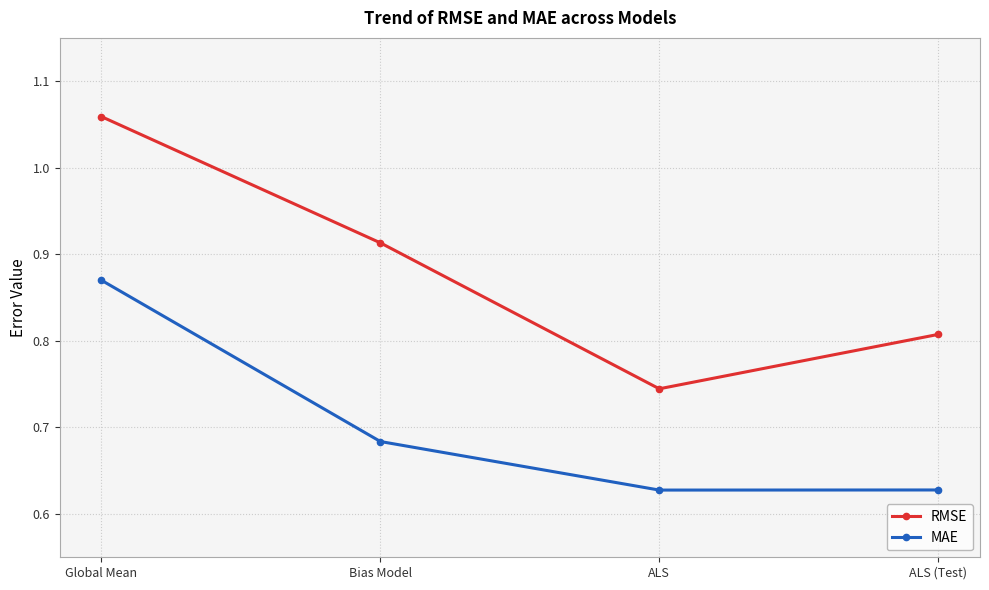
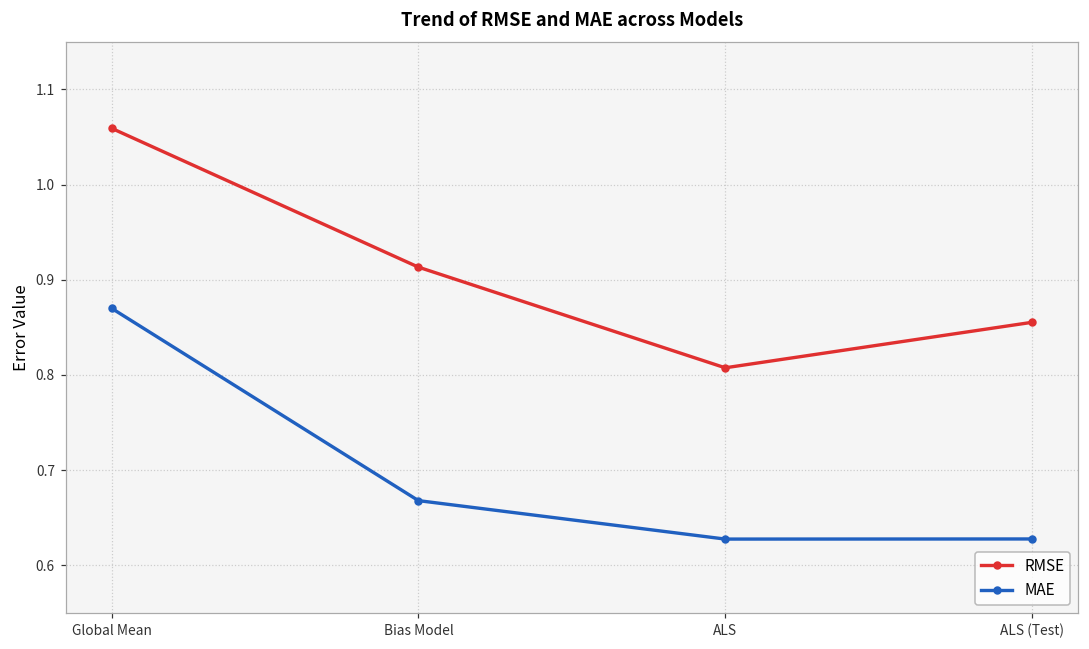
  {
    "RMSE": {
      "Global Mean": 1.06,
      "Bias Model": 0.91,
-     "ALS": 0.74,
-     "ALS (Test)": 0.81
+     "ALS": 0.81,
+     "ALS (Test)": 0.86
    },
    "MAE": {
      "Global Mean": 0.87,
-     "Bias Model": 0.68,
+     "Bias Model": 0.67,
      "ALS": 0.63,
      "ALS (Test)": 0.63
    }
  }
